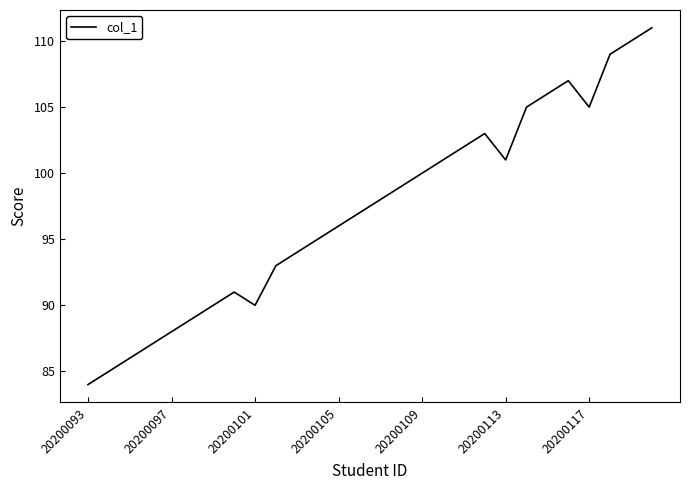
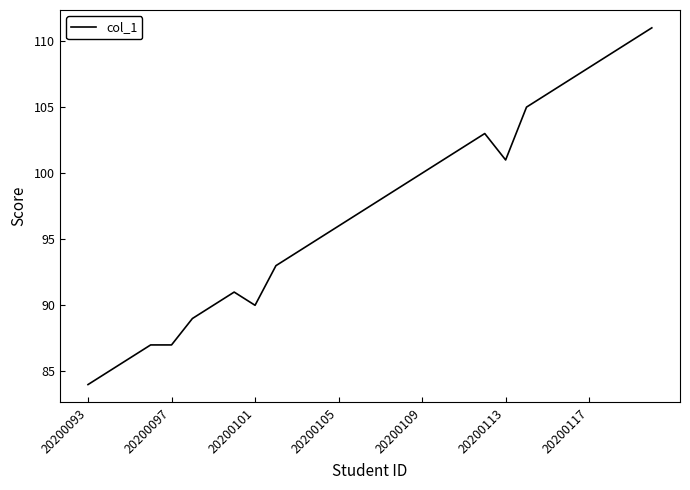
  {
    "20200093": 84,
-   "20200097": 88,
+   "20200097": 87,
    "20200101": 90,
    "20200105": 96,
    "20200109": 100,
    "20200113": 101,
-   "20200117": 105
+   "20200117": 108
  }
